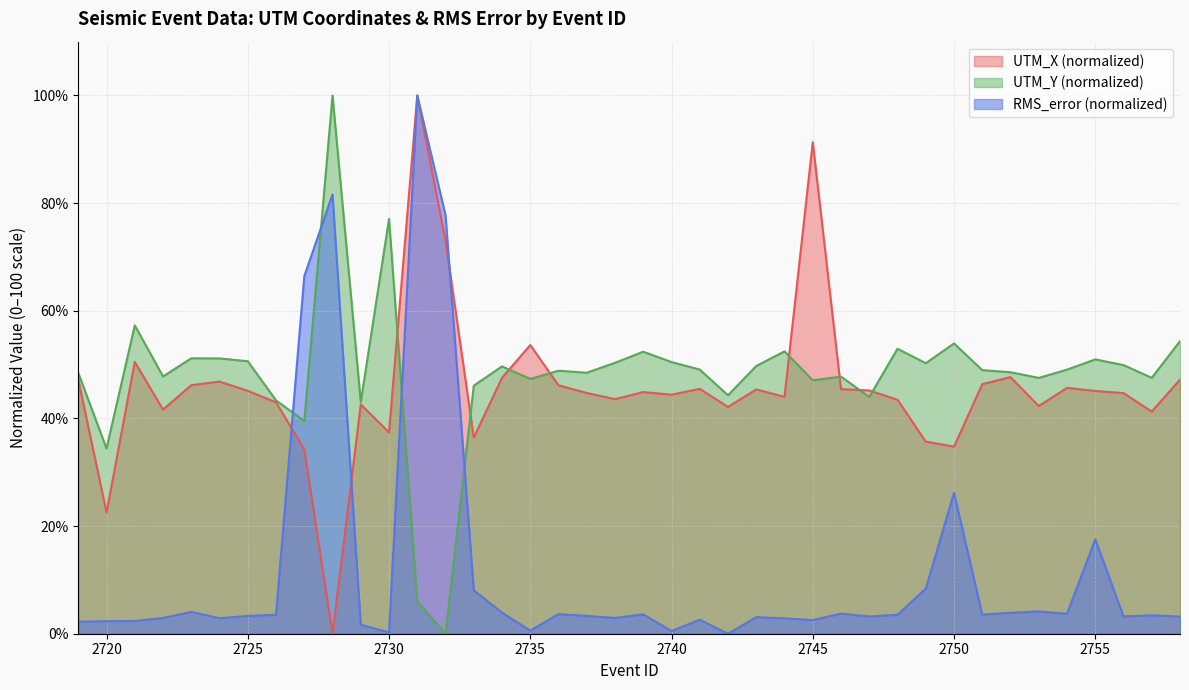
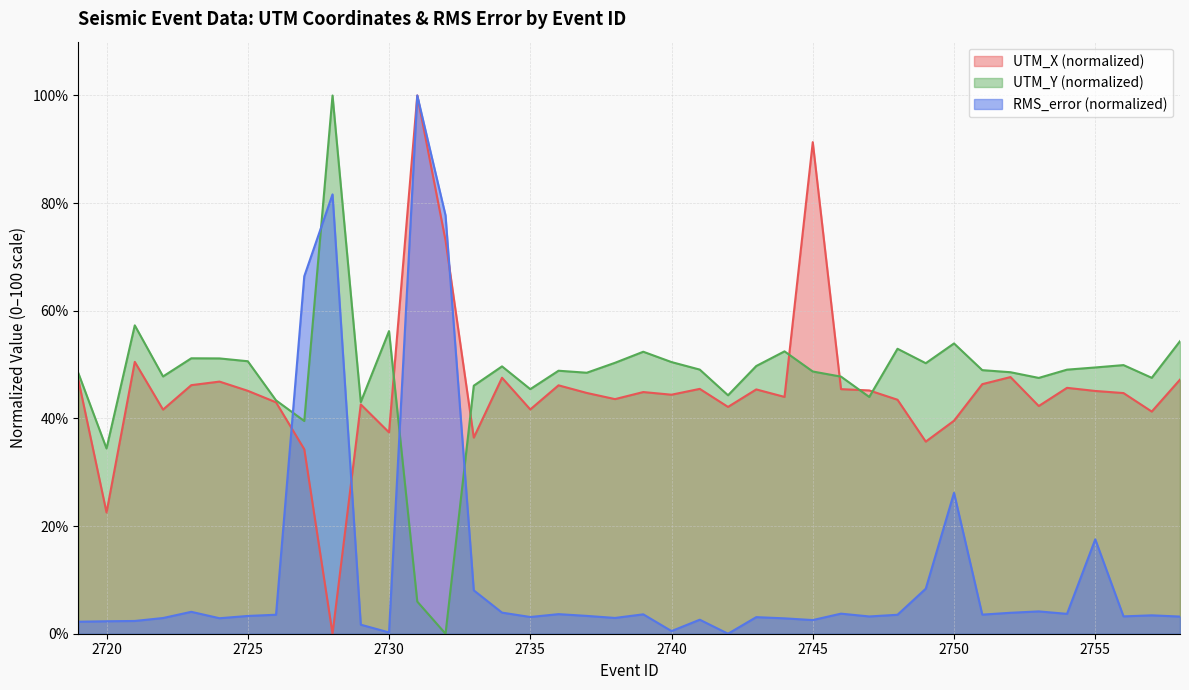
  {
    "UTM_X (normalized)": {
      "2720": "23%",
      "2725": "45%",
      "2730": "37%",
-     "2735": "54%",
+     "2735": "42%",
      "2740": "44%",
      "2745": "91%",
-     "2750": "35%",
+     "2750": "40%",
      "2755": "45%"
    },
    "UTM_Y (normalized)": {
      "2720": "34%",
      "2725": "51%",
-     "2730": "77%",
-     "2735": "47%",
+     "2730": "56%",
+     "2735": "45%",
      "2740": "50%",
-     "2745": "47%",
+     "2745": "49%",
      "2750": "54%",
-     "2755": "51%"
+     "2755": "49%"
    },
    "RMS_error (normalized)": {
      "2720": "2%",
      "2725": "3%",
      "2730": "0%",
-     "2735": "1%",
+     "2735": "3%",
      "2740": "0%",
      "2745": "3%",
      "2750": "26%",
      "2755": "18%"
    }
  }
